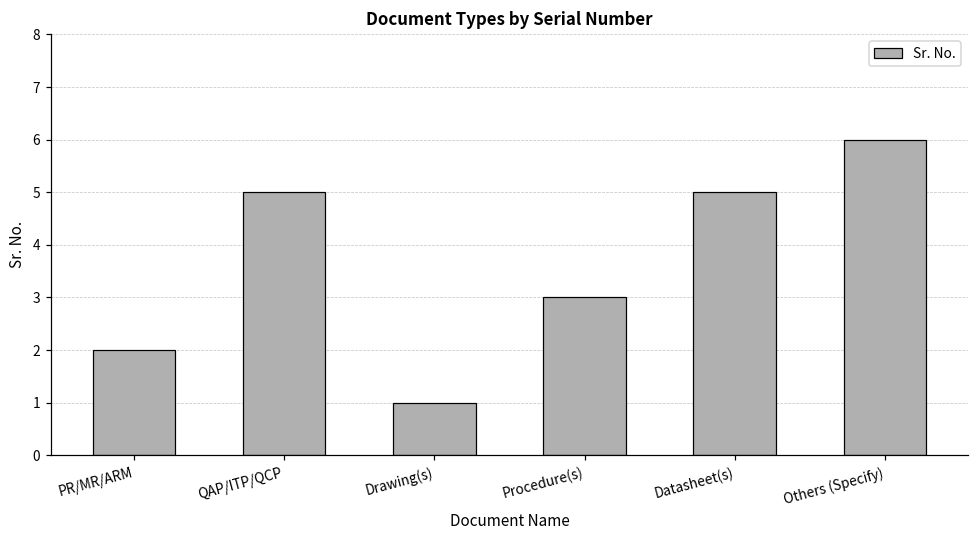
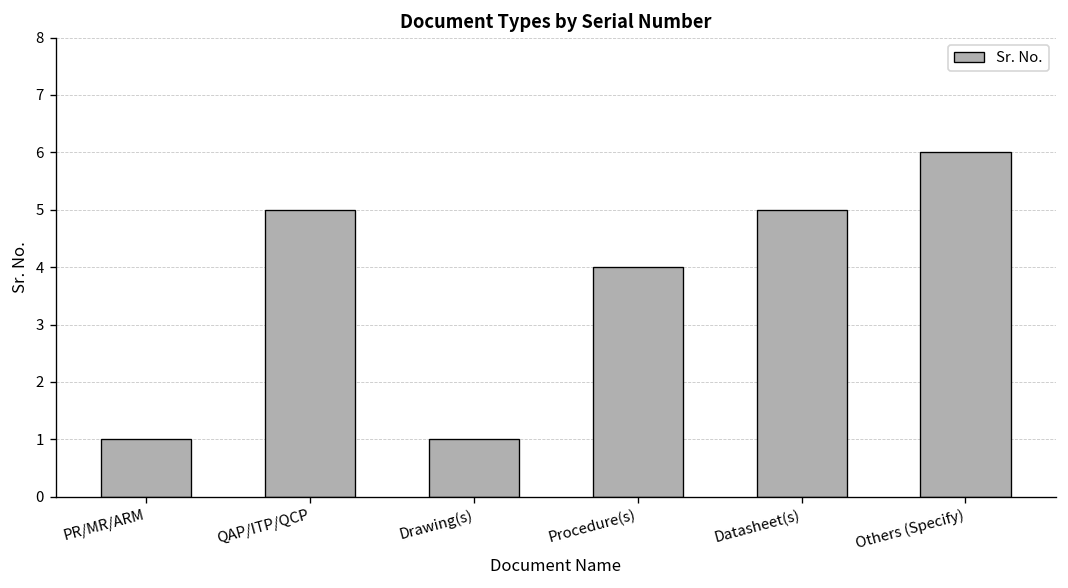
  {
-   "PR/MR/ARM": 2,
+   "PR/MR/ARM": 1,
    "QAP/ITP/QCP": 5,
    "Drawing(s)": 1,
-   "Procedure(s)": 3,
+   "Procedure(s)": 4,
    "Datasheet(s)": 5,
    "Others (Specify)": 6
  }
